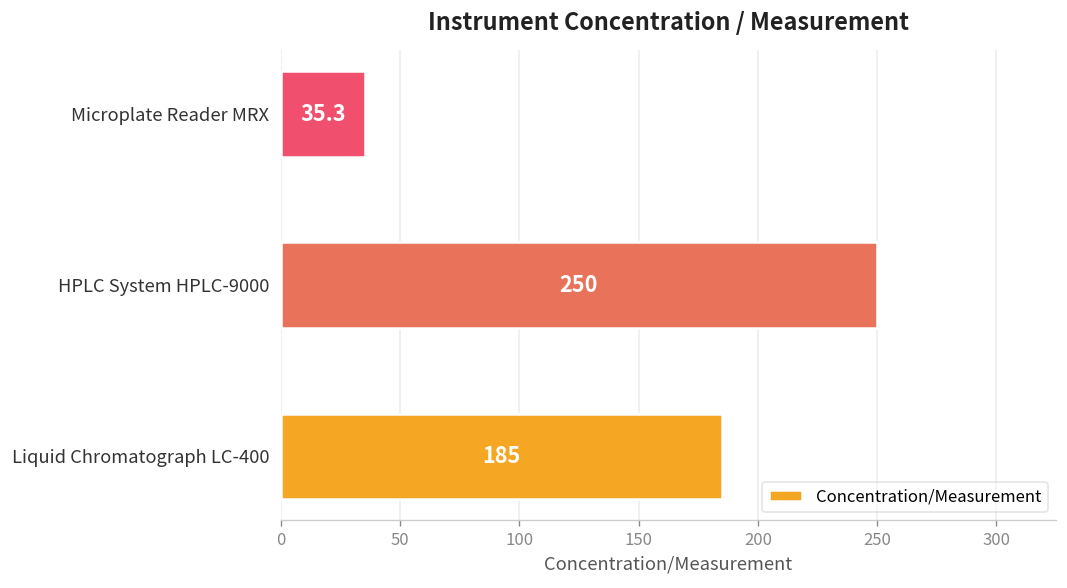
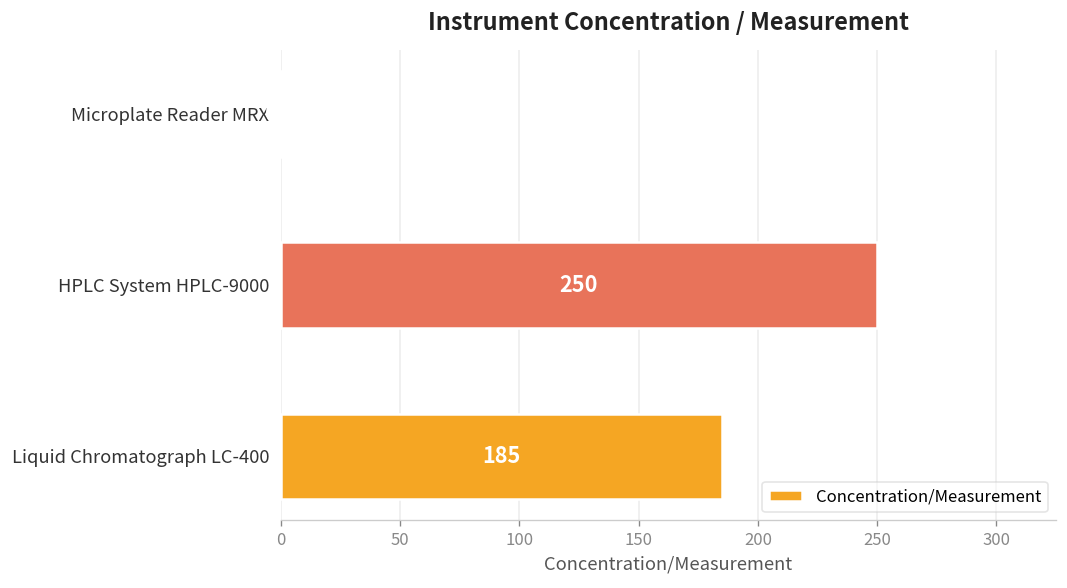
  {
-   "Microplate Reader MRX": 35
+   "Microplate Reader MRX": 1
  }
